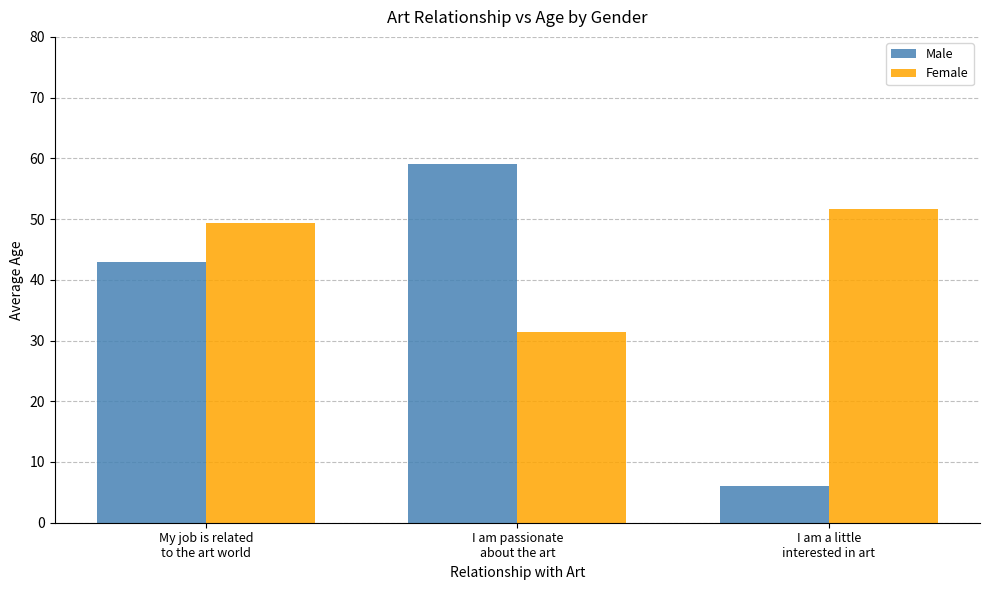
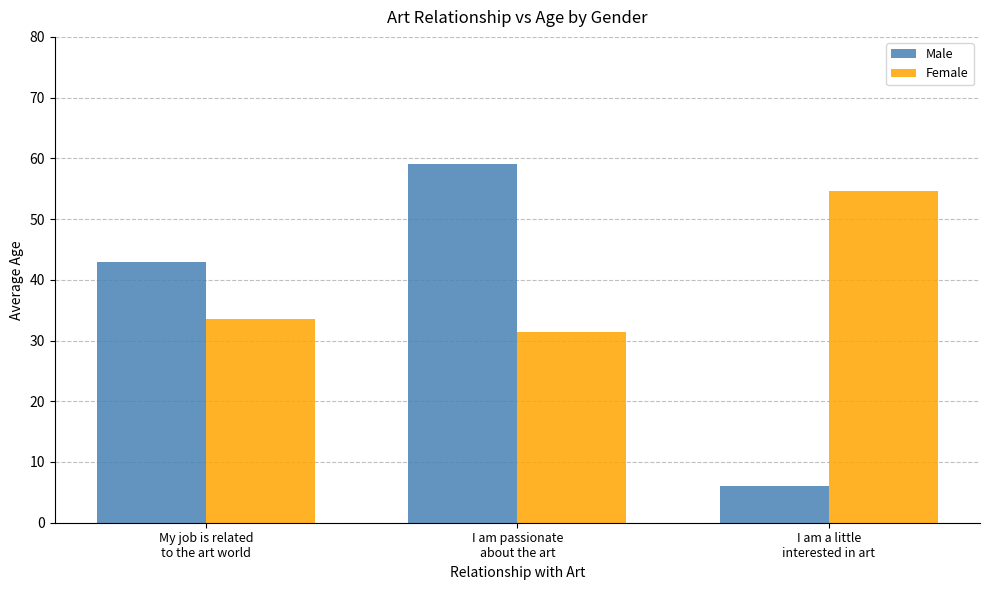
  {
    "Male": {
      "My job is related to the art world": 43,
      "I am passionate about the art": 59,
      "I am a little interested in art": 6
    },
    "Female": {
-     "My job is related to the art world": 49,
+     "My job is related to the art world": 34,
      "I am passionate about the art": 31,
-     "I am a little interested in art": 52
+     "I am a little interested in art": 55
    }
  }
